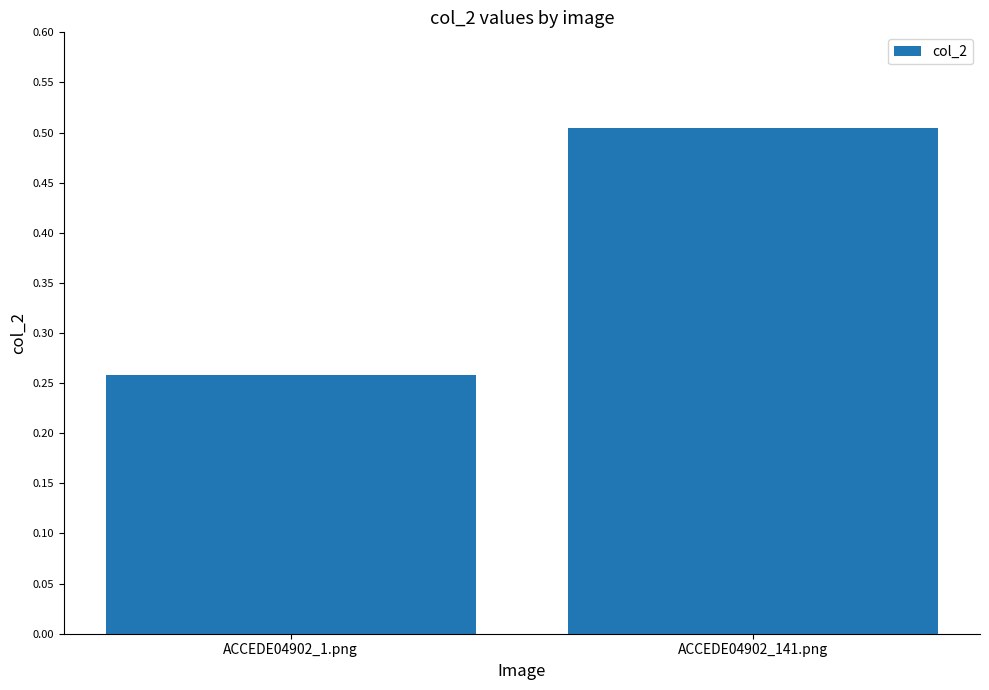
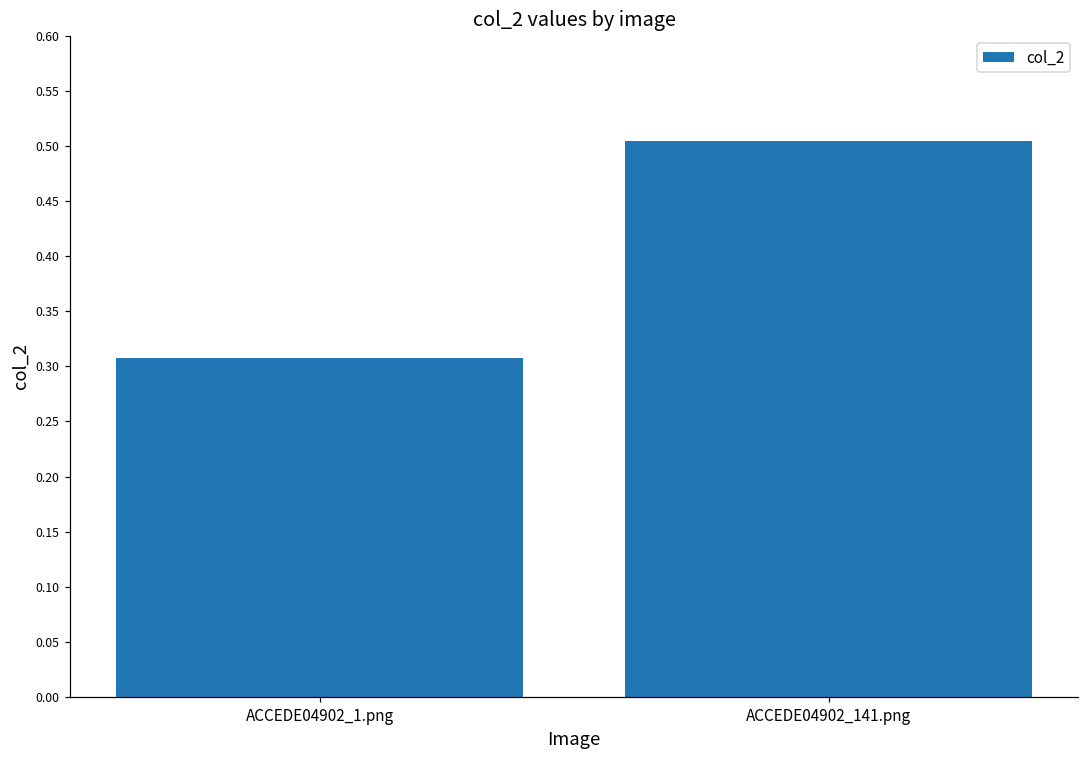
  {
-   "ACCEDE04902_1.png": 0.258,
+   "ACCEDE04902_1.png": 0.308,
    "ACCEDE04902_141.png": 0.504
  }
